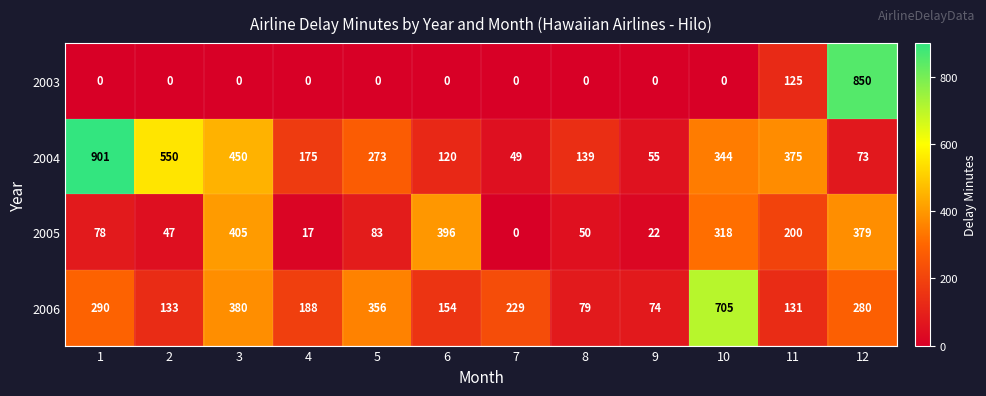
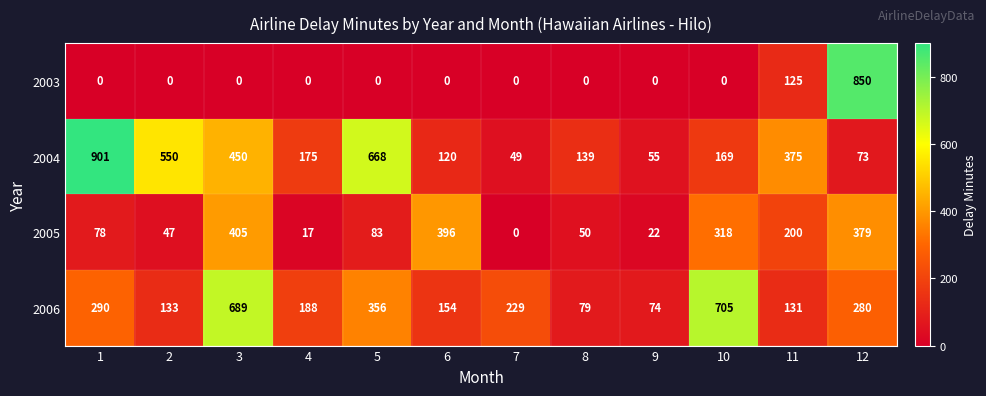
  {
    "2003": {
      "1": 0,
      "2": 0,
      "3": 0,
      "4": 0,
      "5": 0,
      "6": 0,
      "7": 0,
      "8": 0,
      "9": 0,
      "10": 0,
      "11": 125,
      "12": 850
    },
    "2004": {
      "1": 901,
      "2": 550,
      "3": 450,
      "4": 175,
-     "5": 273,
+     "5": 668,
      "6": 120,
      "7": 49,
      "8": 139,
      "9": 55,
-     "10": 344,
+     "10": 169,
      "11": 375,
      "12": 73
    },
    "2005": {
      "1": 78,
      "2": 47,
      "3": 405,
      "4": 17,
      "5": 83,
      "6": 396,
      "7": 0,
      "8": 50,
      "9": 22,
      "10": 318,
      "11": 200,
      "12": 379
    },
    "2006": {
      "1": 290,
      "2": 133,
-     "3": 380,
+     "3": 689,
      "4": 188,
      "5": 356,
      "6": 154,
      "7": 229,
      "8": 79,
      "9": 74,
      "10": 705,
      "11": 131,
      "12": 280
    }
  }
